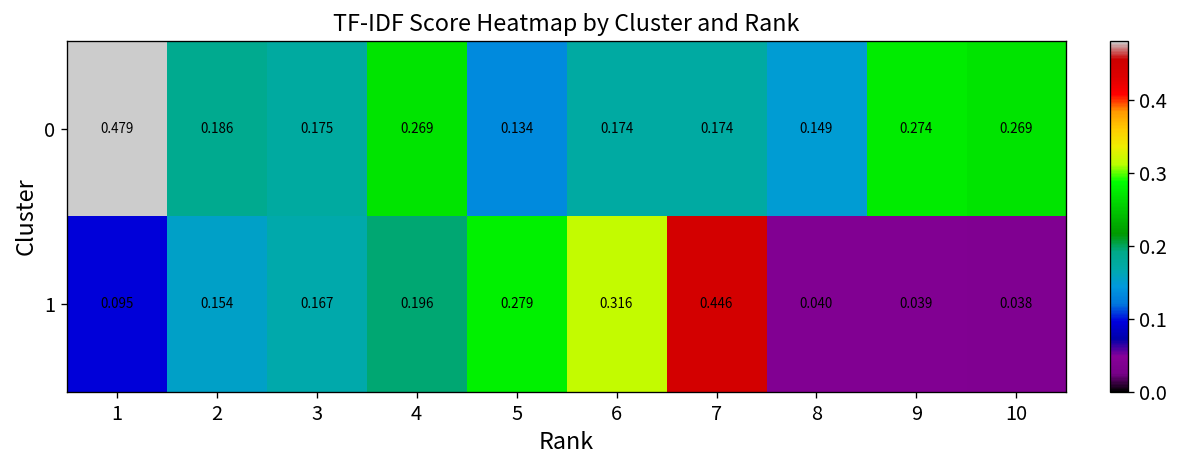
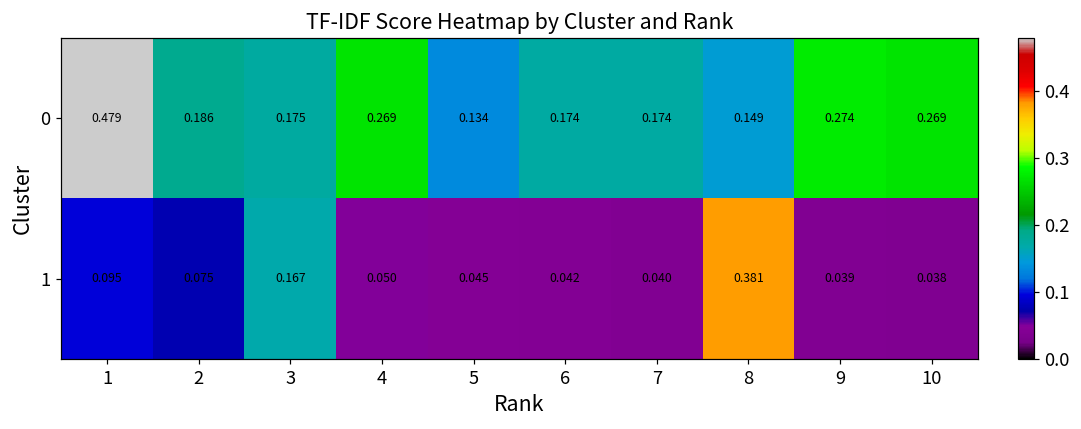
  {
    "0": {
      "1": 0.479,
      "2": 0.186,
      "3": 0.175,
      "4": 0.269,
      "5": 0.134,
      "6": 0.174,
      "7": 0.174,
      "8": 0.149,
      "9": 0.274,
      "10": 0.269
    },
    "1": {
      "1": 0.095,
-     "2": 0.154,
+     "2": 0.075,
      "3": 0.167,
-     "4": 0.196,
-     "5": 0.279,
-     "6": 0.316,
-     "7": 0.446,
-     "8": 0.040,
+     "4": 0.050,
+     "5": 0.045,
+     "6": 0.042,
+     "7": 0.040,
+     "8": 0.381,
      "9": 0.039,
      "10": 0.038
    }
  }
